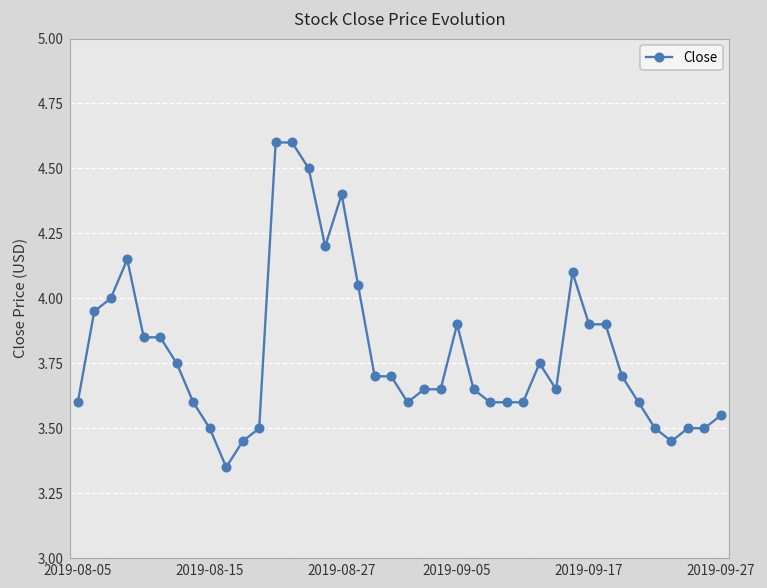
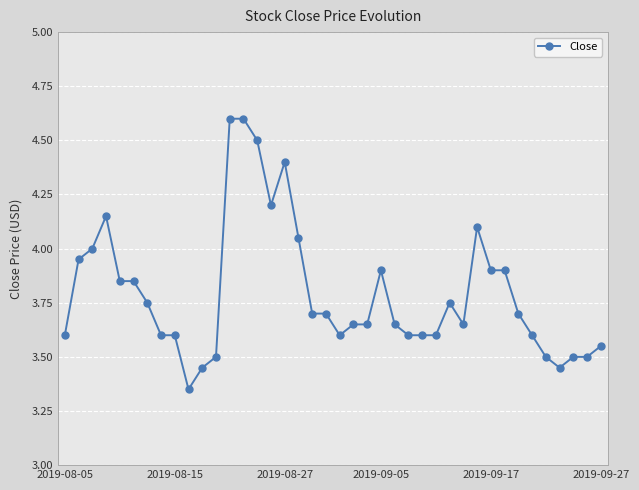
  {
    "2019-08-05": 3.6,
-   "2019-08-15": 3.5,
+   "2019-08-15": 3.6,
    "2019-08-27": 4.4,
    "2019-09-05": 3.9,
    "2019-09-17": 3.9,
    "2019-09-27": 3.55
  }
